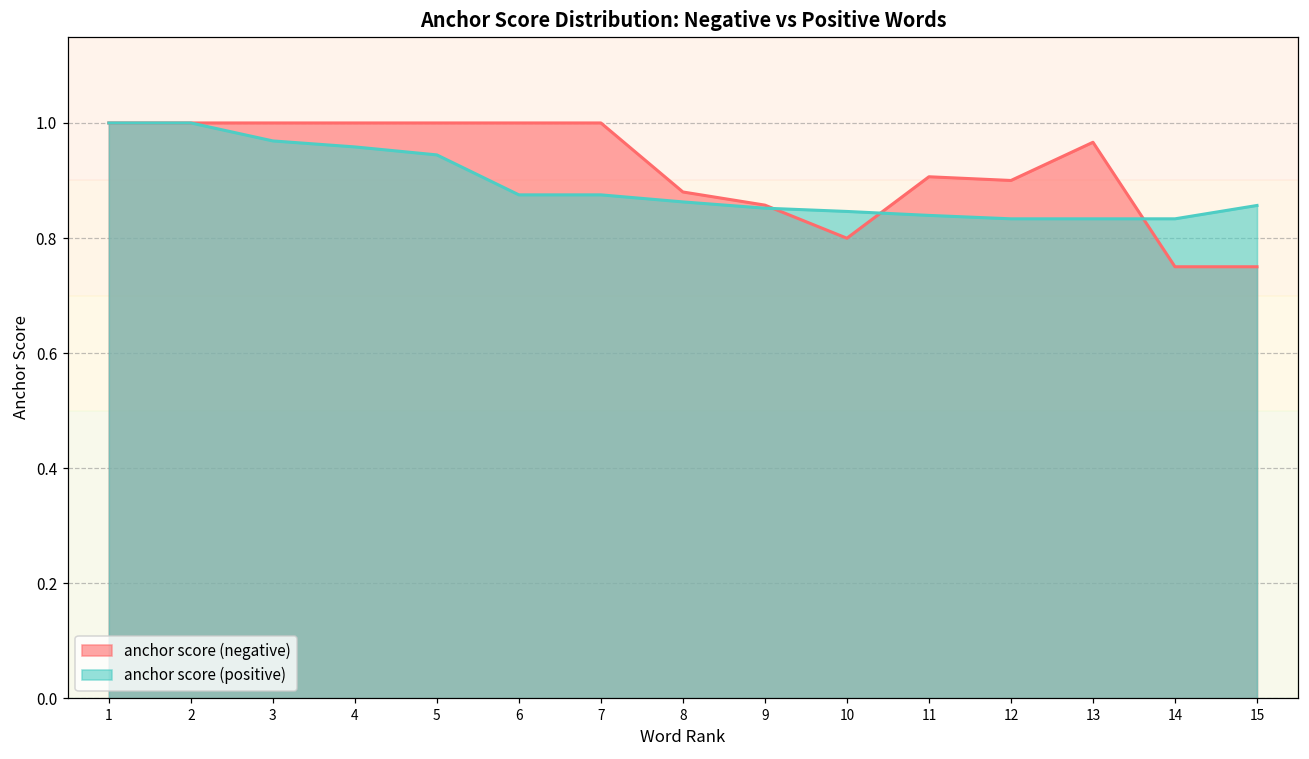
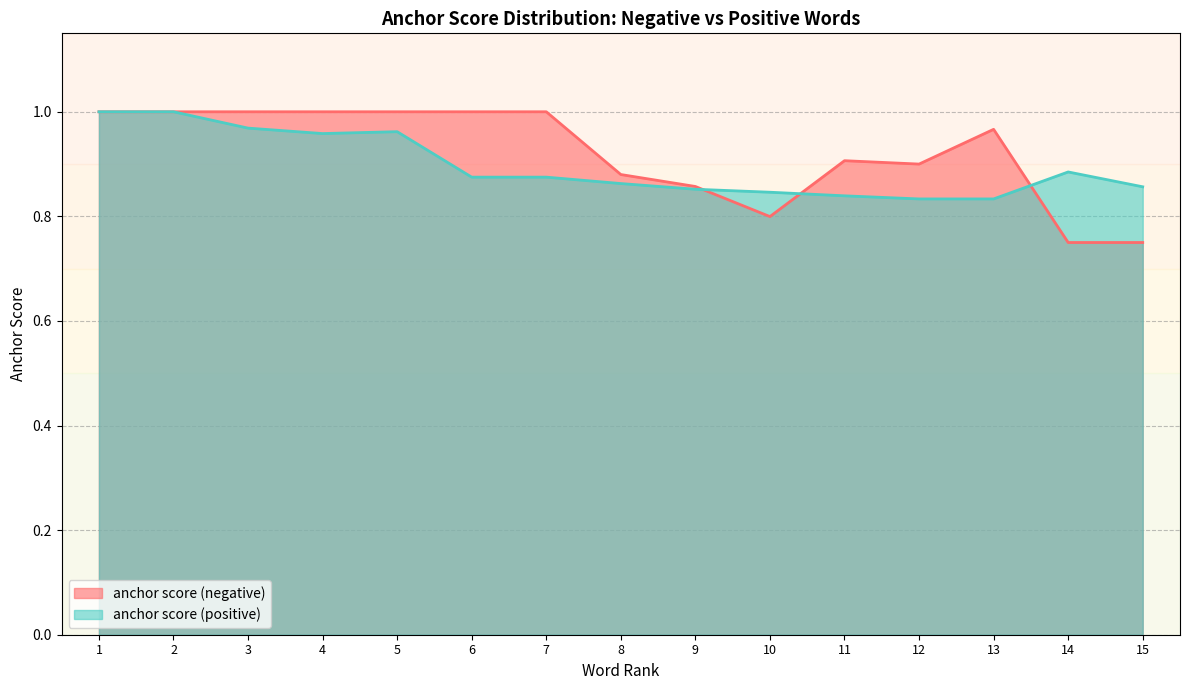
  {
    "anchor score (negative)": {
      "3": 1.00,
      "4": 1.00,
      "5": 1.00,
      "6": 1.00,
      "7": 1.00,
      "8": 0.88,
      "9": 0.86,
      "10": 0.80,
      "11": 0.91,
      "12": 0.90,
      "13": 0.97,
      "14": 0.75,
      "15": 0.75
    },
    "anchor score (positive)": {
      "3": 0.97,
      "4": 0.96,
-     "5": 0.94,
+     "5": 0.96,
      "6": 0.88,
      "7": 0.88,
      "8": 0.86,
      "9": 0.85,
      "10": 0.85,
      "11": 0.84,
      "12": 0.83,
      "13": 0.83,
-     "14": 0.83,
+     "14": 0.88,
      "15": 0.86
    }
  }
